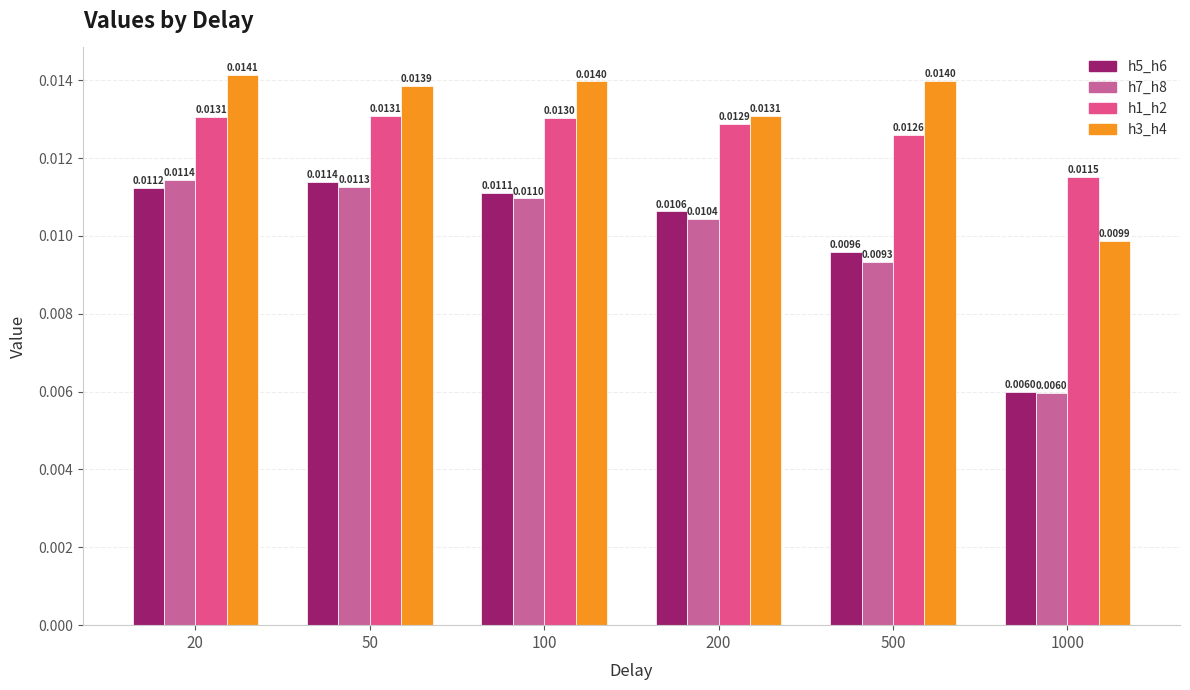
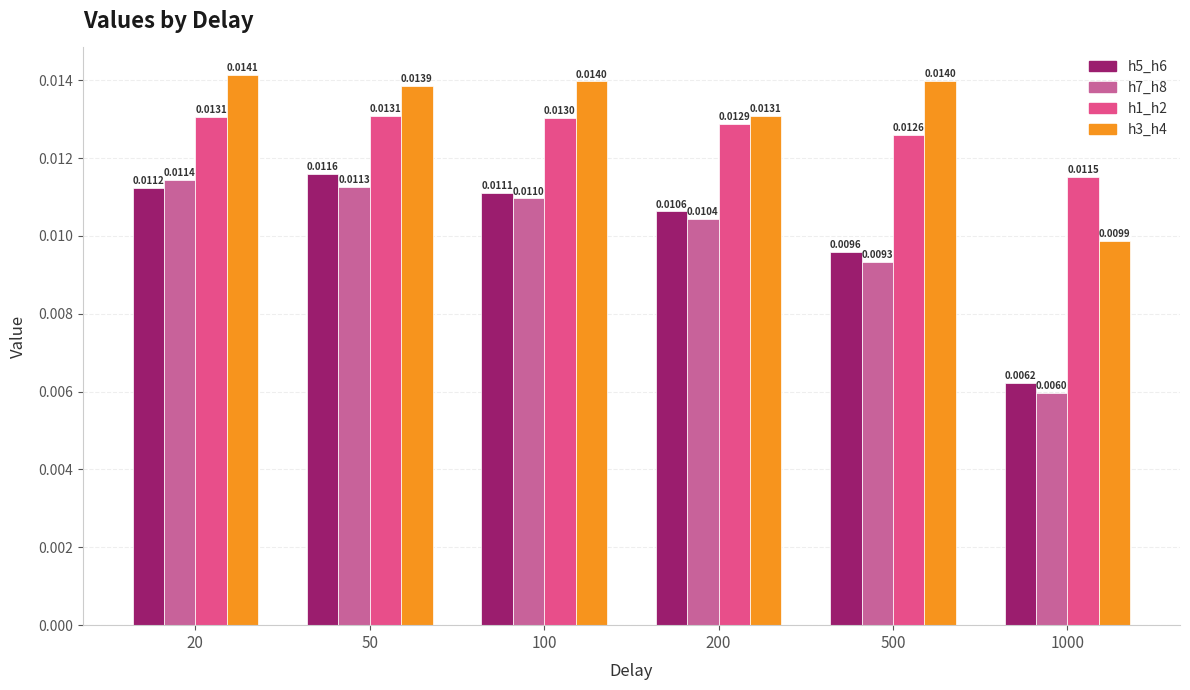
  {
    "h5_h6": {
      "20": 0.0112,
-     "50": 0.0114,
+     "50": 0.0116,
      "100": 0.0111,
      "200": 0.0106,
      "500": 0.0096,
-     "1000": 0.0060
+     "1000": 0.0062
    },
    "h3_h4": {
      "20": 0.0141,
      "50": 0.0139,
      "100": 0.0140,
      "200": 0.0131,
      "500": 0.0140,
      "1000": 0.0099
    }
  }
